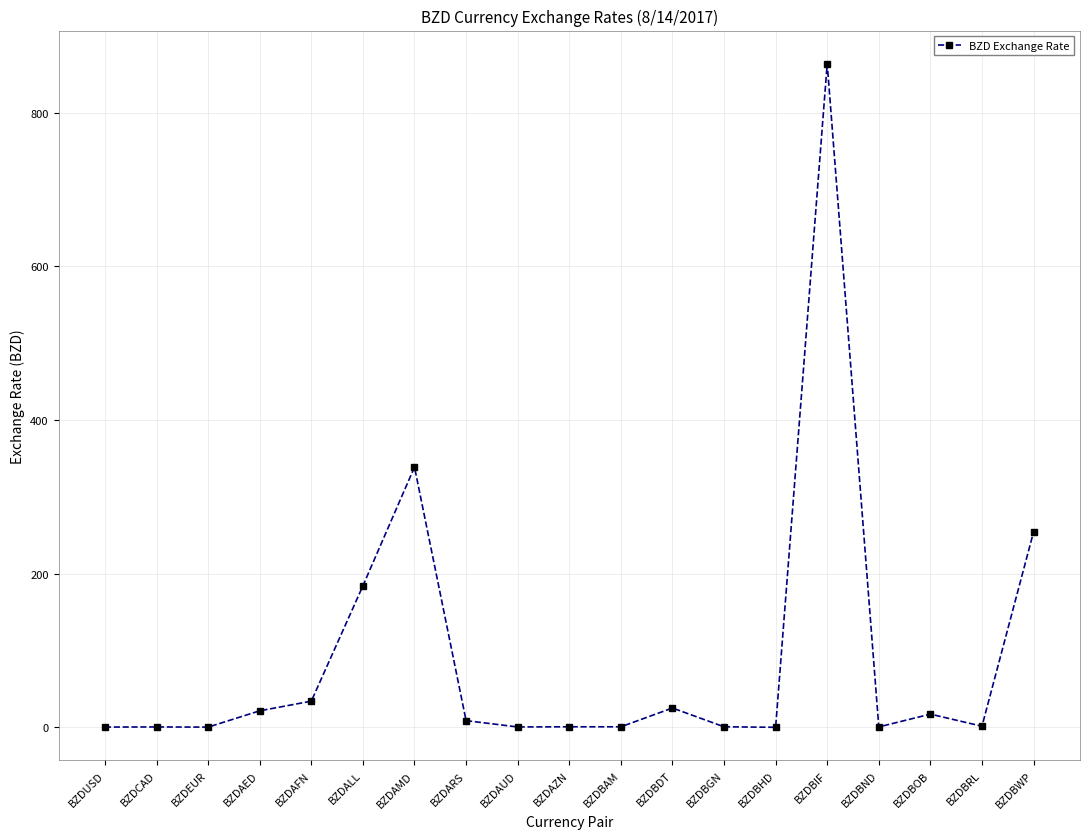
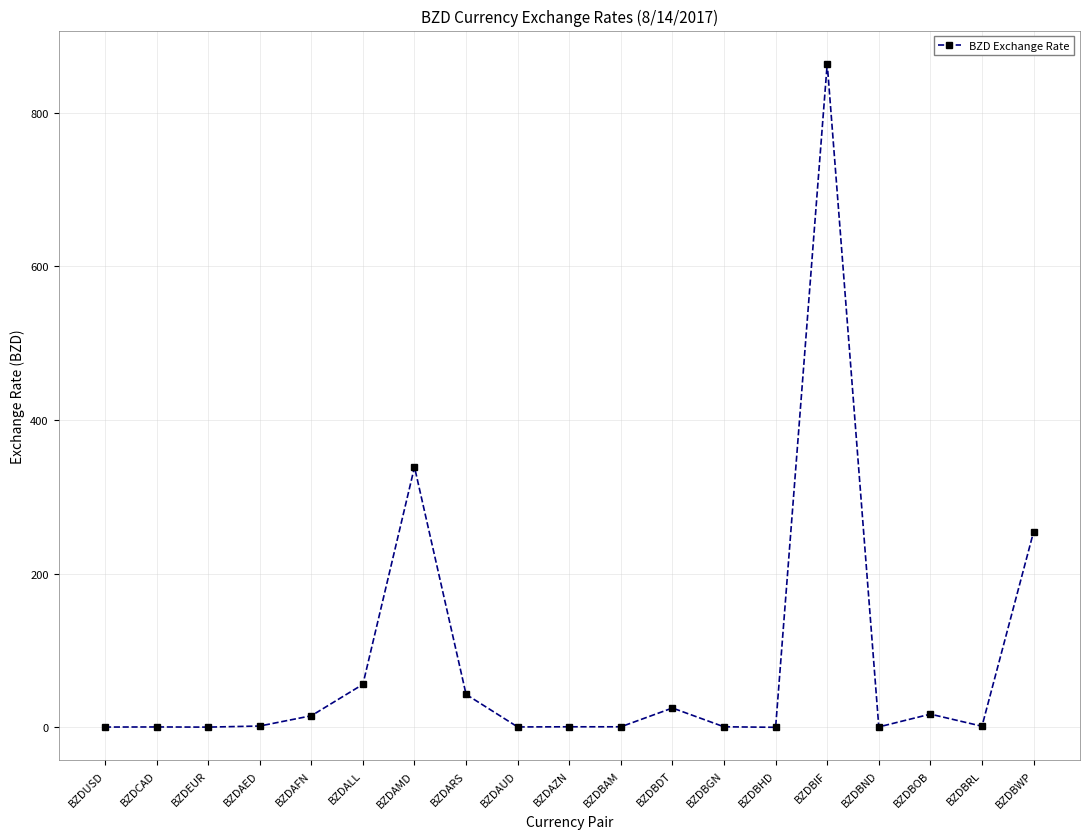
  {
    "BZDUSD": 0,
    "BZDCAD": 0,
    "BZDEUR": 0,
-   "BZDAED": 20,
-   "BZDAFN": 30,
-   "BZDALL": 180,
+   "BZDAED": 0,
+   "BZDAFN": 20,
+   "BZDALL": 60,
    "BZDAMD": 340,
-   "BZDARS": 10,
+   "BZDARS": 40,
    "BZDAUD": 0,
    "BZDAZN": 0,
    "BZDBAM": 0,
    "BZDBDT": 30,
    "BZDBGN": 0,
    "BZDBHD": 0,
    "BZDBIF": 860,
    "BZDBND": 0,
    "BZDBOB": 20,
    "BZDBRL": 0,
    "BZDBWP": 250
  }
